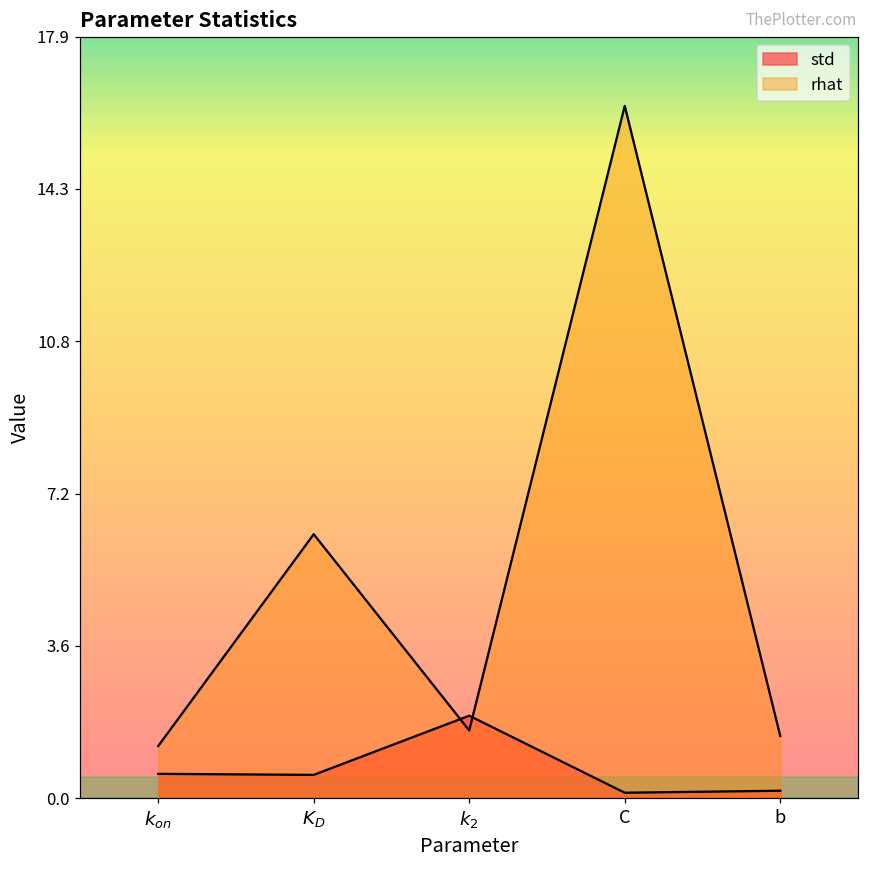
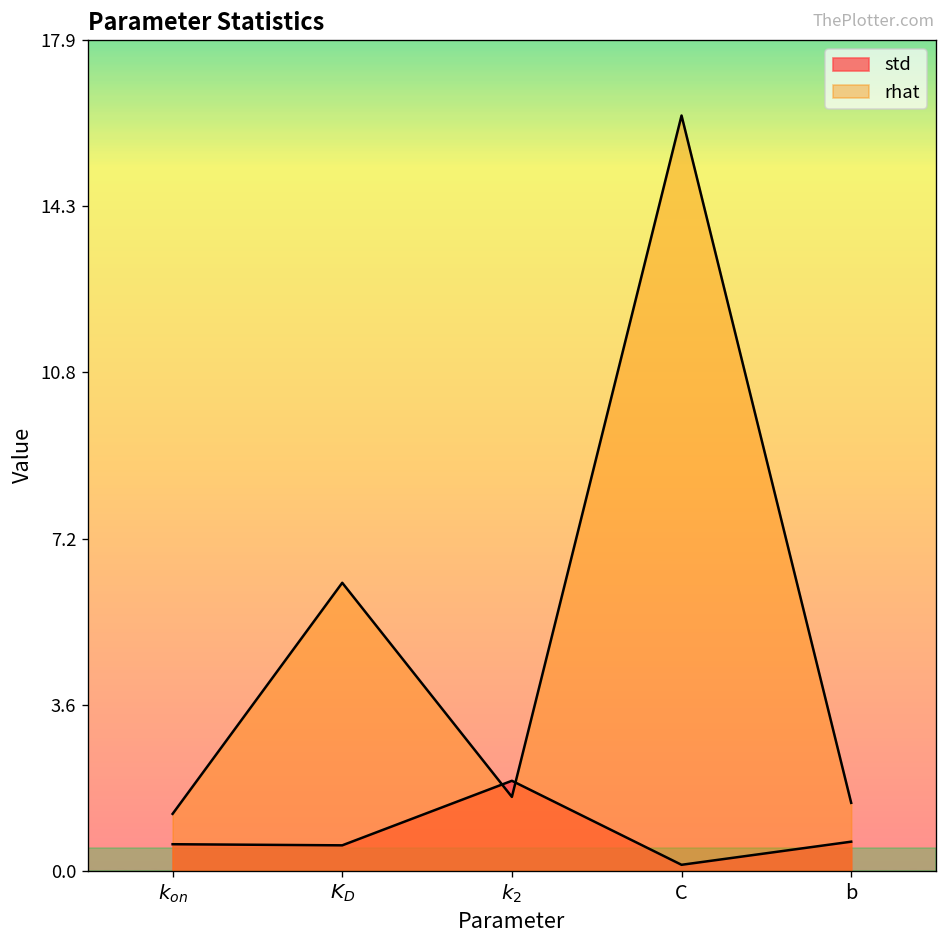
  {
    "std": {
      "C": 0.1,
-     "b": 0.2
+     "b": 0.6
    },
    "rhat": {
      "C": 16.3,
      "b": 1.5
    }
  }
